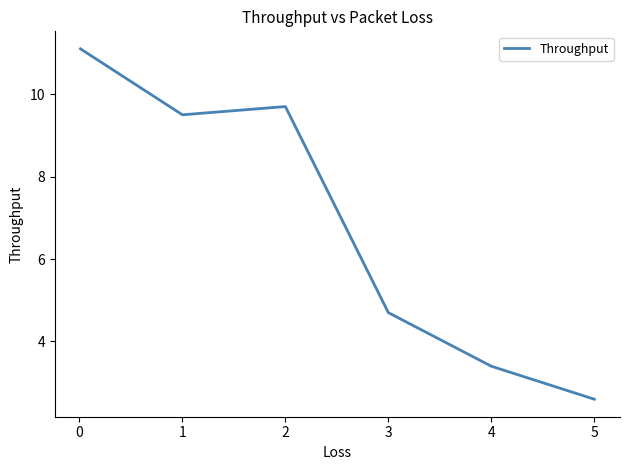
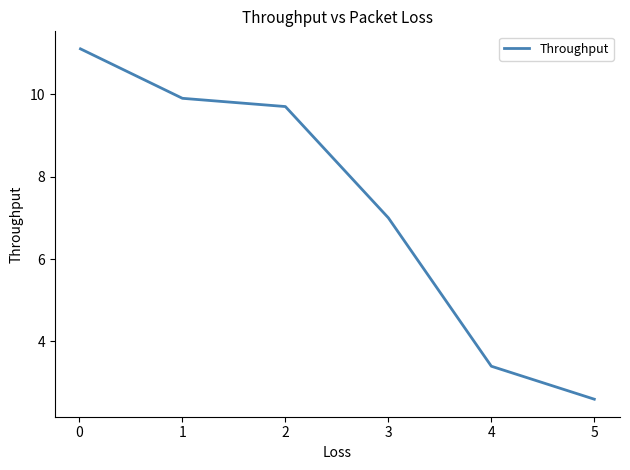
  {
    "0": 11.1,
-   "1": 9.5,
+   "1": 9.9,
    "2": 9.7,
-   "3": 4.7,
+   "3": 7.0,
    "4": 3.4,
    "5": 2.6
  }
